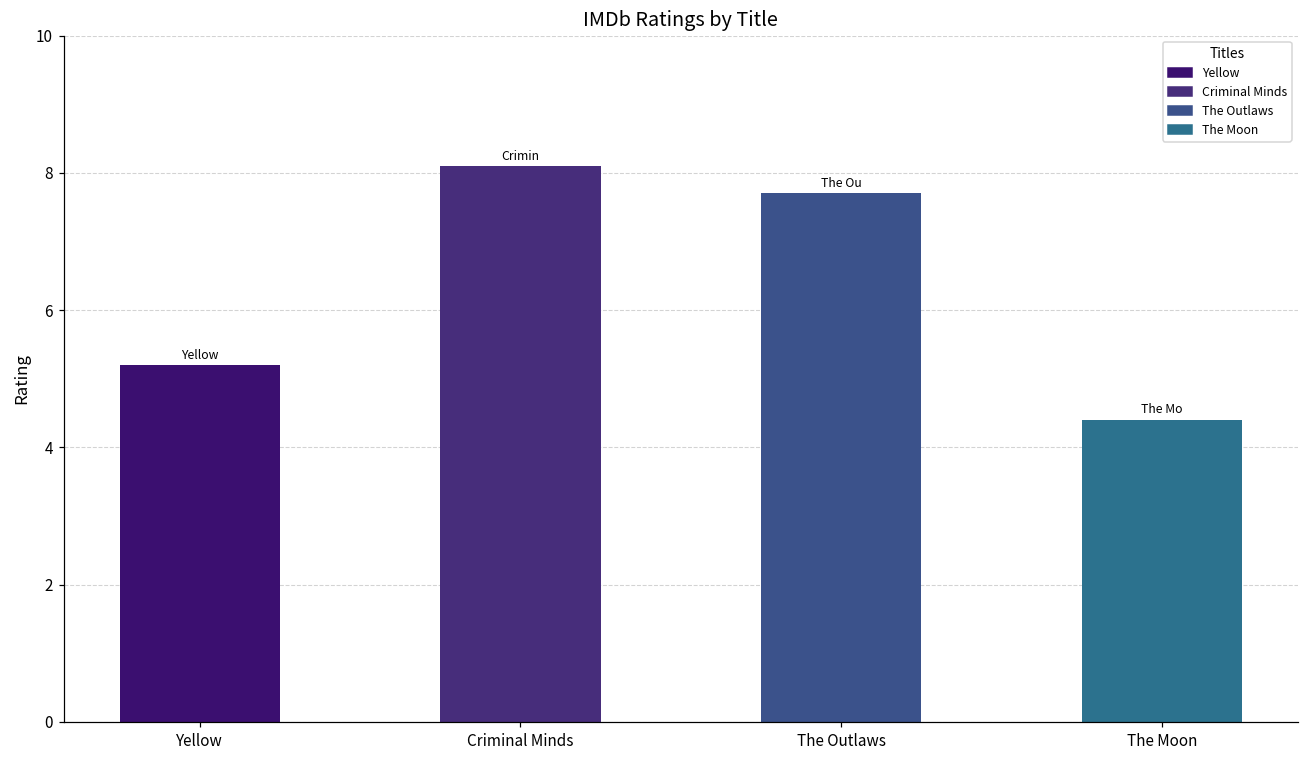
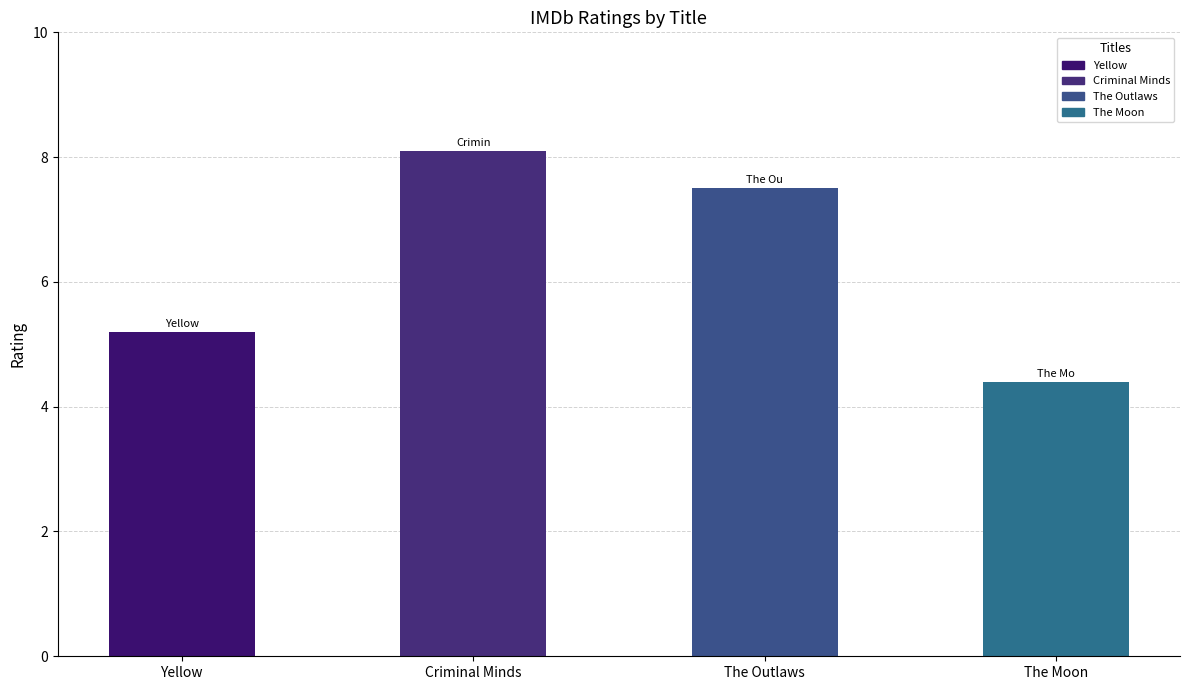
  {
    "Yellow": 5.2,
    "Criminal Minds": 8.1,
-   "The Outlaws": 7.7,
+   "The Outlaws": 7.5,
    "The Moon": 4.4
  }
